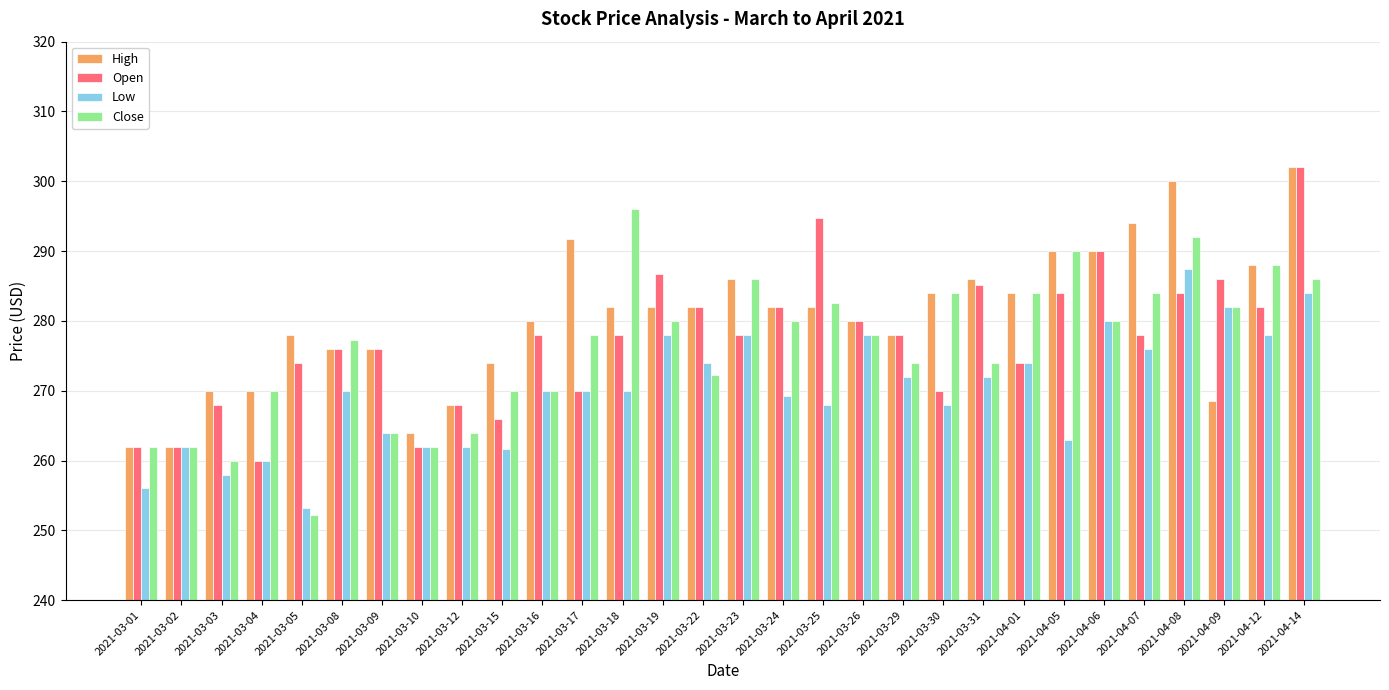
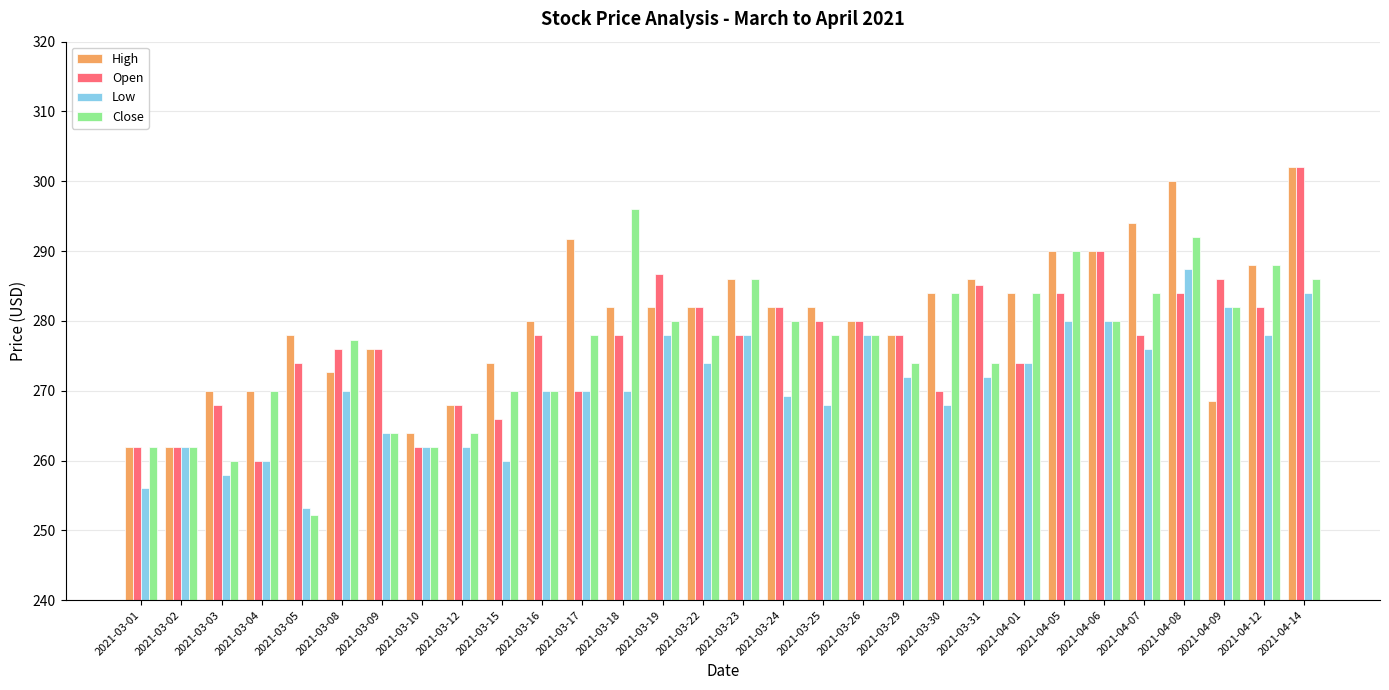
  {
    "High": {
      "2021-03-01": 262,
      "2021-03-02": 262,
      "2021-03-03": 270,
      "2021-03-04": 270,
      "2021-03-05": 278,
-     "2021-03-08": 276,
+     "2021-03-08": 273,
      "2021-03-09": 276,
      "2021-03-10": 264,
      "2021-03-12": 268,
      "2021-03-15": 274,
      "2021-03-16": 280,
      "2021-03-17": 292,
      "2021-03-18": 282,
      "2021-03-19": 282,
      "2021-03-22": 282,
      "2021-03-23": 286,
      "2021-03-24": 282,
      "2021-03-25": 282,
      "2021-03-26": 280,
      "2021-03-29": 278,
      "2021-03-30": 284,
      "2021-03-31": 286,
      "2021-04-01": 284,
      "2021-04-05": 290,
      "2021-04-06": 290,
      "2021-04-07": 294,
      "2021-04-08": 300,
      "2021-04-09": 269,
      "2021-04-12": 288,
      "2021-04-14": 302
    },
    "Open": {
      "2021-03-01": 262,
      "2021-03-02": 262,
      "2021-03-03": 268,
      "2021-03-04": 260,
      "2021-03-05": 274,
      "2021-03-08": 276,
      "2021-03-09": 276,
      "2021-03-10": 262,
      "2021-03-12": 268,
      "2021-03-15": 266,
      "2021-03-16": 278,
      "2021-03-17": 270,
      "2021-03-18": 278,
      "2021-03-19": 287,
      "2021-03-22": 282,
      "2021-03-23": 278,
      "2021-03-24": 282,
-     "2021-03-25": 295,
+     "2021-03-25": 280,
      "2021-03-26": 280,
      "2021-03-29": 278,
      "2021-03-30": 270,
      "2021-03-31": 285,
      "2021-04-01": 274,
      "2021-04-05": 284,
      "2021-04-06": 290,
      "2021-04-07": 278,
      "2021-04-08": 284,
      "2021-04-09": 286,
      "2021-04-12": 282,
      "2021-04-14": 302
    },
    "Low": {
      "2021-03-01": 256,
      "2021-03-02": 262,
      "2021-03-03": 258,
      "2021-03-04": 260,
      "2021-03-05": 253,
      "2021-03-08": 270,
      "2021-03-09": 264,
      "2021-03-10": 262,
      "2021-03-12": 262,
-     "2021-03-15": 262,
+     "2021-03-15": 260,
      "2021-03-16": 270,
      "2021-03-17": 270,
      "2021-03-18": 270,
      "2021-03-19": 278,
      "2021-03-22": 274,
      "2021-03-23": 278,
      "2021-03-24": 269,
      "2021-03-25": 268,
      "2021-03-26": 278,
      "2021-03-29": 272,
      "2021-03-30": 268,
      "2021-03-31": 272,
      "2021-04-01": 274,
-     "2021-04-05": 263,
+     "2021-04-05": 280,
      "2021-04-06": 280,
      "2021-04-07": 276,
      "2021-04-08": 288,
      "2021-04-09": 282,
      "2021-04-12": 278,
      "2021-04-14": 284
    },
    "Close": {
      "2021-03-01": 262,
      "2021-03-02": 262,
      "2021-03-03": 260,
      "2021-03-04": 270,
      "2021-03-05": 252,
      "2021-03-08": 277,
      "2021-03-09": 264,
      "2021-03-10": 262,
      "2021-03-12": 264,
      "2021-03-15": 270,
      "2021-03-16": 270,
      "2021-03-17": 278,
      "2021-03-18": 296,
      "2021-03-19": 280,
-     "2021-03-22": 272,
+     "2021-03-22": 278,
      "2021-03-23": 286,
      "2021-03-24": 280,
-     "2021-03-25": 283,
+     "2021-03-25": 278,
      "2021-03-26": 278,
      "2021-03-29": 274,
      "2021-03-30": 284,
      "2021-03-31": 274,
      "2021-04-01": 284,
      "2021-04-05": 290,
      "2021-04-06": 280,
      "2021-04-07": 284,
      "2021-04-08": 292,
      "2021-04-09": 282,
      "2021-04-12": 288,
      "2021-04-14": 286
    }
  }
